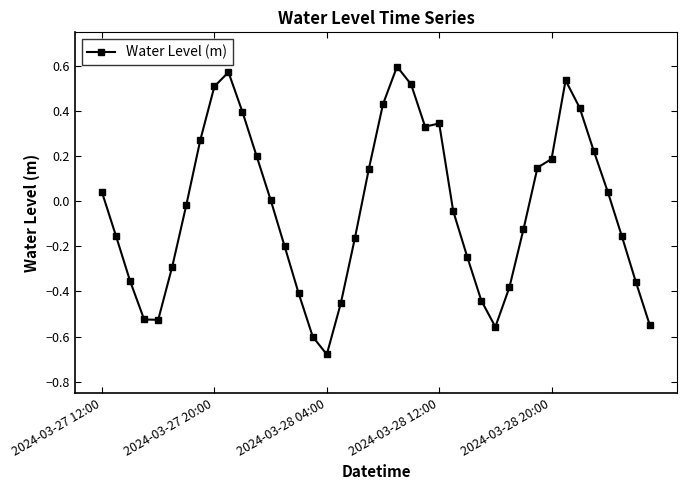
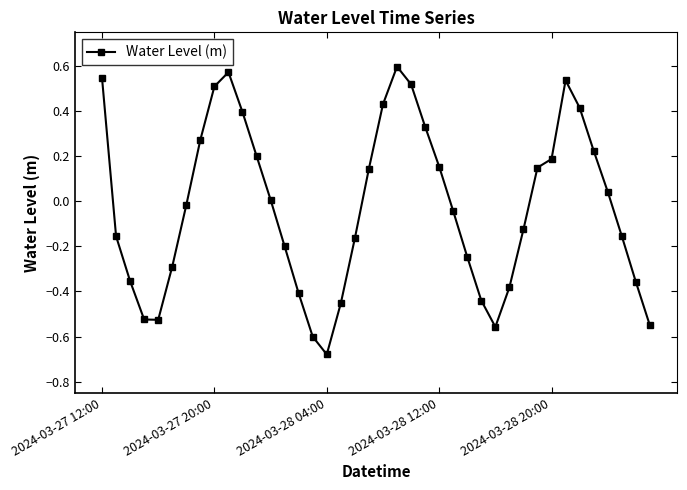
  {
-   "2024-03-27 12:00": 0.04,
+   "2024-03-27 12:00": 0.55,
    "2024-03-27 20:00": 0.51,
    "2024-03-28 04:00": -0.68,
-   "2024-03-28 12:00": 0.35,
+   "2024-03-28 12:00": 0.15,
    "2024-03-28 20:00": 0.19
  }
